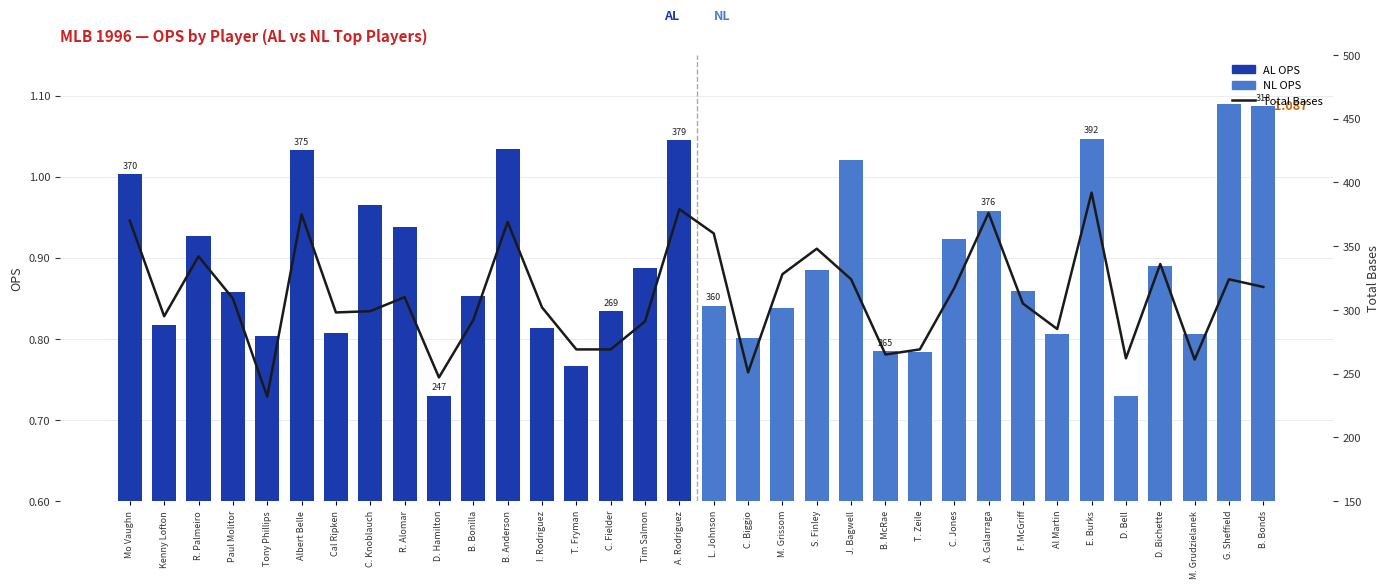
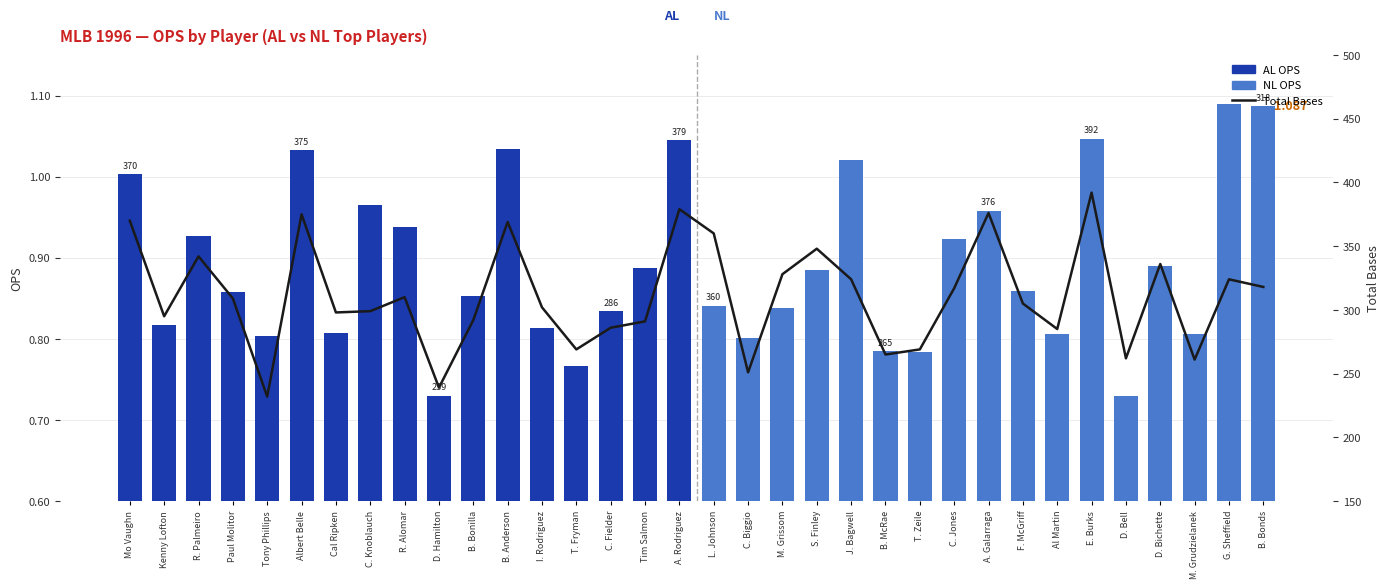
  {
    "NL OPS": {
      "B. Bonds": 1.087
    },
    "Total Bases": {
-     "D. Hamilton": 247,
-     "C. Fielder": 269,
+     "D. Hamilton": 239,
+     "C. Fielder": 286,
      "B. McRae": 265,
      "A. Galarraga": 376
    }
  }
